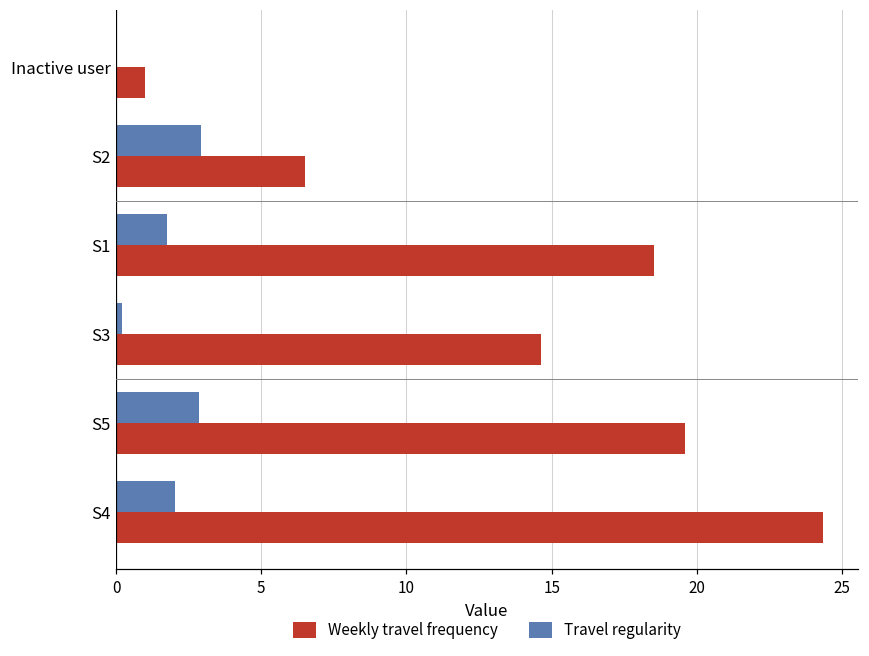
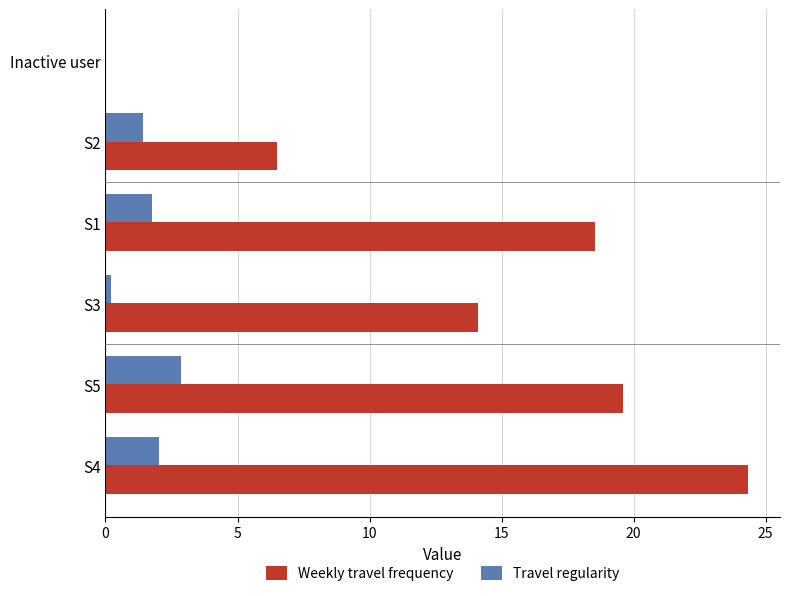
  {
    "Weekly travel frequency": {
-     "Inactive user": 1,
+     "Inactive user": 0,
      "S2": 6.5,
      "S1": 18.5,
-     "S3": 14.6,
+     "S3": 14.1,
      "S5": 19.6,
      "S4": 24.3
    },
    "Travel regularity": {
      "Inactive user": 0.0,
-     "S2": 2.9,
+     "S2": 1.4,
      "S1": 1.8,
      "S3": 0.2,
      "S5": 2.9,
      "S4": 2.0
    }
  }
